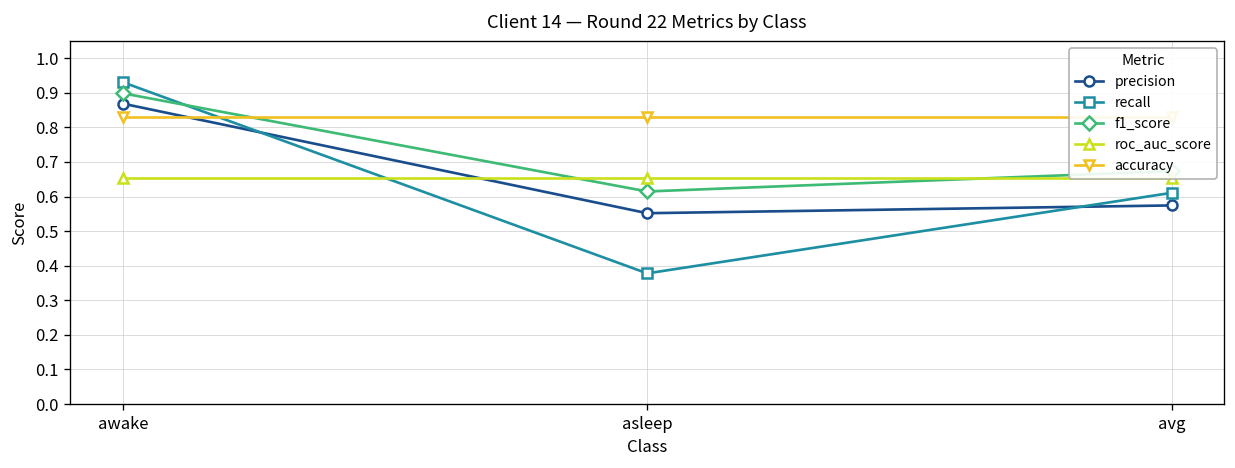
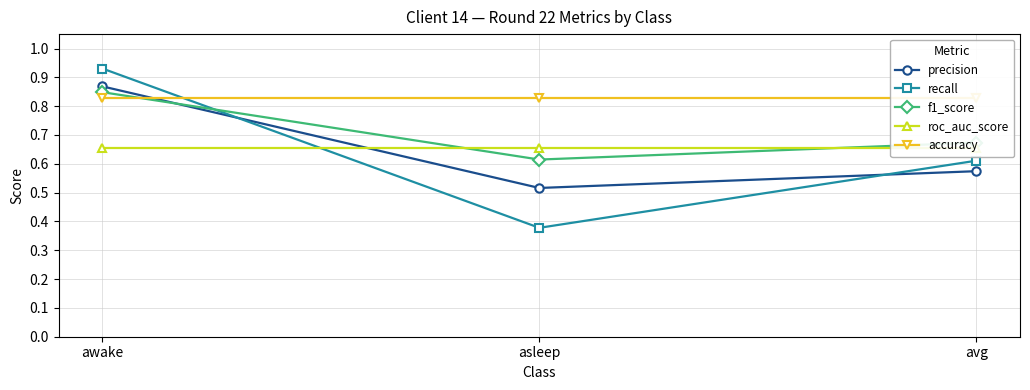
  {
    "precision": {
      "awake": 0.87,
-     "asleep": 0.55,
+     "asleep": 0.52,
      "avg": 0.57
    },
    "recall": {
      "awake": 0.93,
      "asleep": 0.38,
      "avg": 0.61
    },
    "f1_score": {
-     "awake": 0.90,
+     "awake": 0.85,
      "asleep": 0.61
    }
  }
